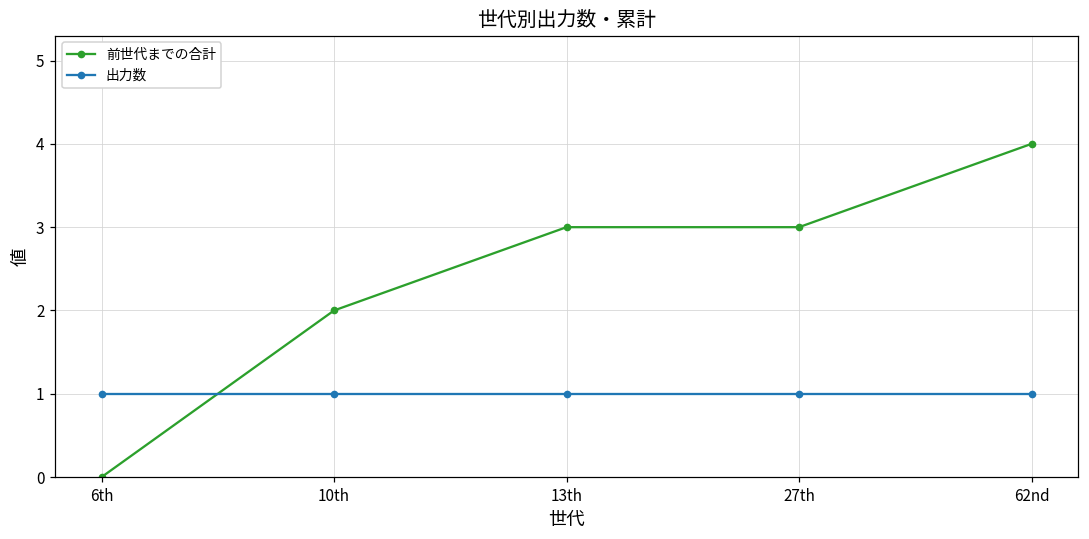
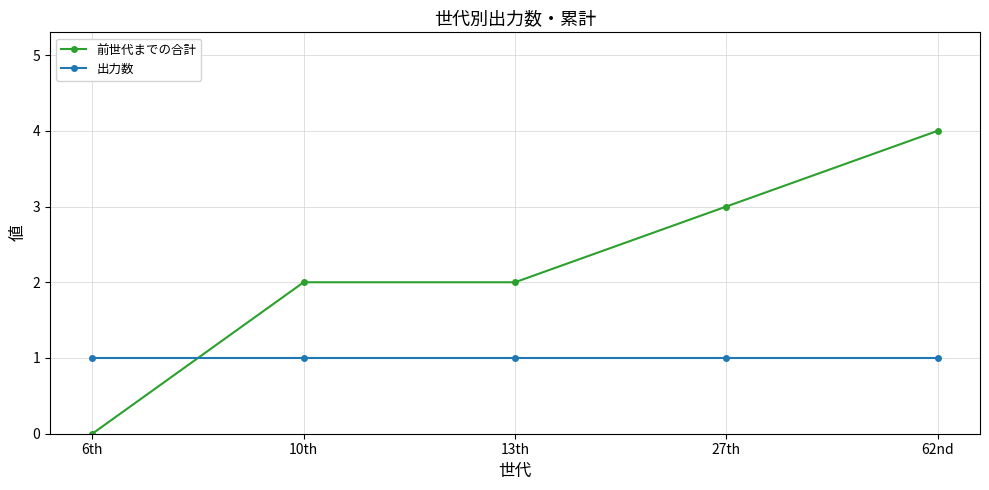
  {
    "前世代までの合計": {
      "6th": 0,
      "10th": 2,
-     "13th": 3,
+     "13th": 2,
      "27th": 3,
      "62nd": 4
    },
    "出力数": {
      "6th": 1,
      "10th": 1,
      "13th": 1,
      "27th": 1,
      "62nd": 1
    }
  }
